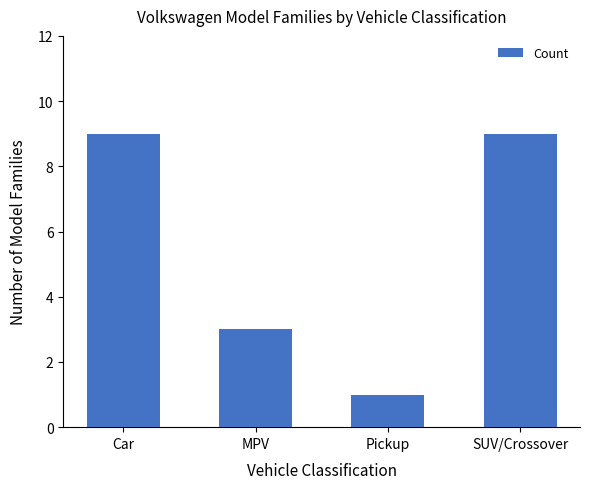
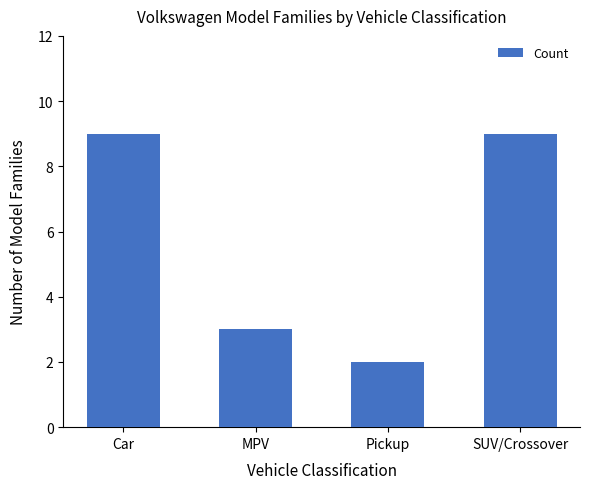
  {
    "Car": 9,
    "MPV": 3,
-   "Pickup": 1,
+   "Pickup": 2,
    "SUV/Crossover": 9
  }
